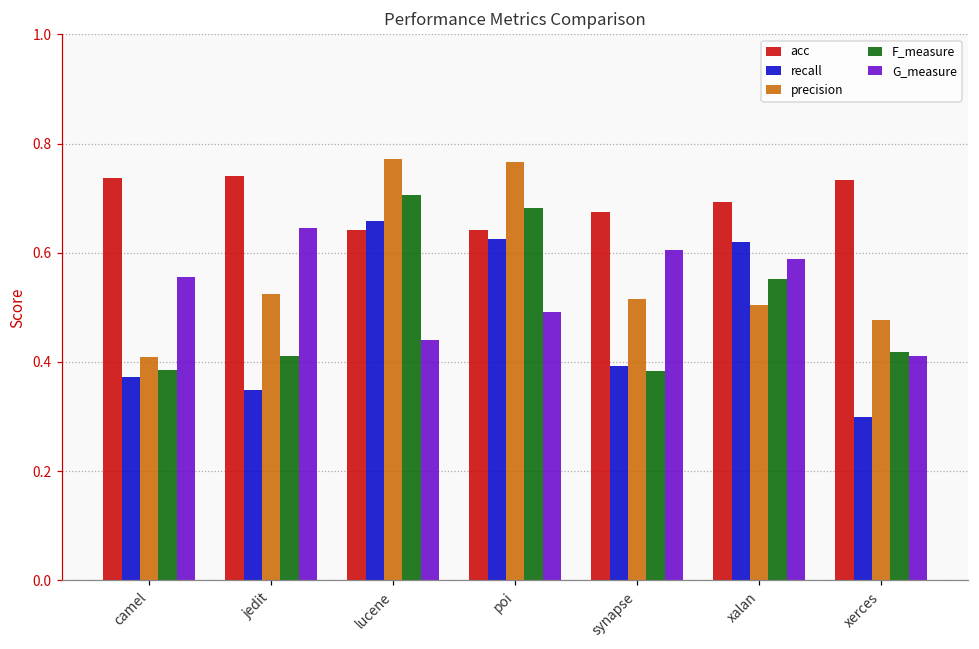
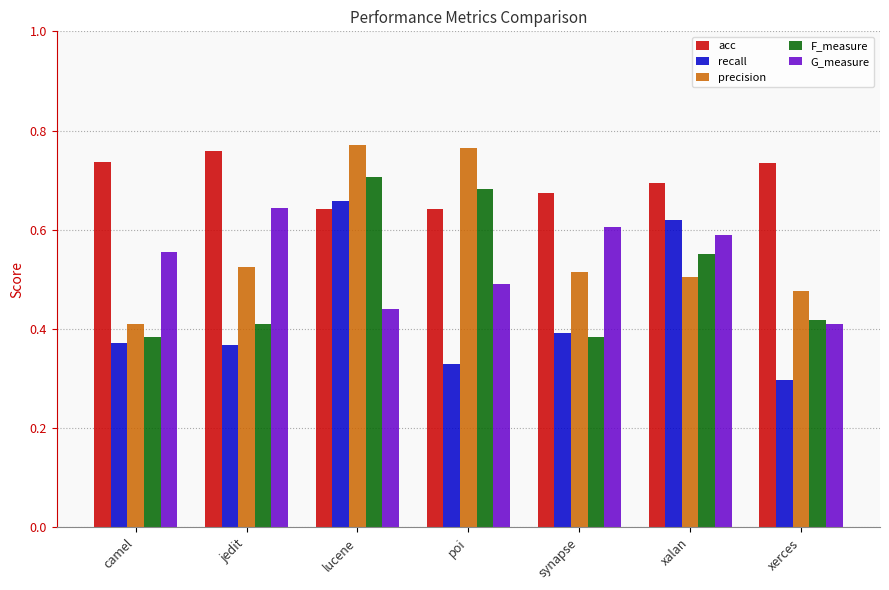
  {
    "acc": {
      "camel": 0.74,
-     "jedit": 0.74,
+     "jedit": 0.76,
      "lucene": 0.64,
      "poi": 0.64,
      "synapse": 0.68,
      "xalan": 0.69,
      "xerces": 0.73
    },
    "recall": {
      "camel": 0.37,
-     "jedit": 0.35,
+     "jedit": 0.37,
      "lucene": 0.66,
-     "poi": 0.63,
+     "poi": 0.33,
      "synapse": 0.39,
      "xalan": 0.62,
      "xerces": 0.30
    },
    "precision": {
      "camel": 0.41,
      "jedit": 0.52,
      "lucene": 0.77,
      "poi": 0.77,
      "synapse": 0.52,
      "xalan": 0.50,
      "xerces": 0.48
    },
    "F_measure": {
      "camel": 0.38,
      "jedit": 0.41,
      "lucene": 0.71,
      "poi": 0.68,
      "synapse": 0.38,
      "xalan": 0.55,
      "xerces": 0.42
    },
    "G_measure": {
      "camel": 0.56,
      "jedit": 0.64,
      "lucene": 0.44,
      "poi": 0.49,
      "synapse": 0.61,
      "xalan": 0.59,
      "xerces": 0.41
    }
  }
